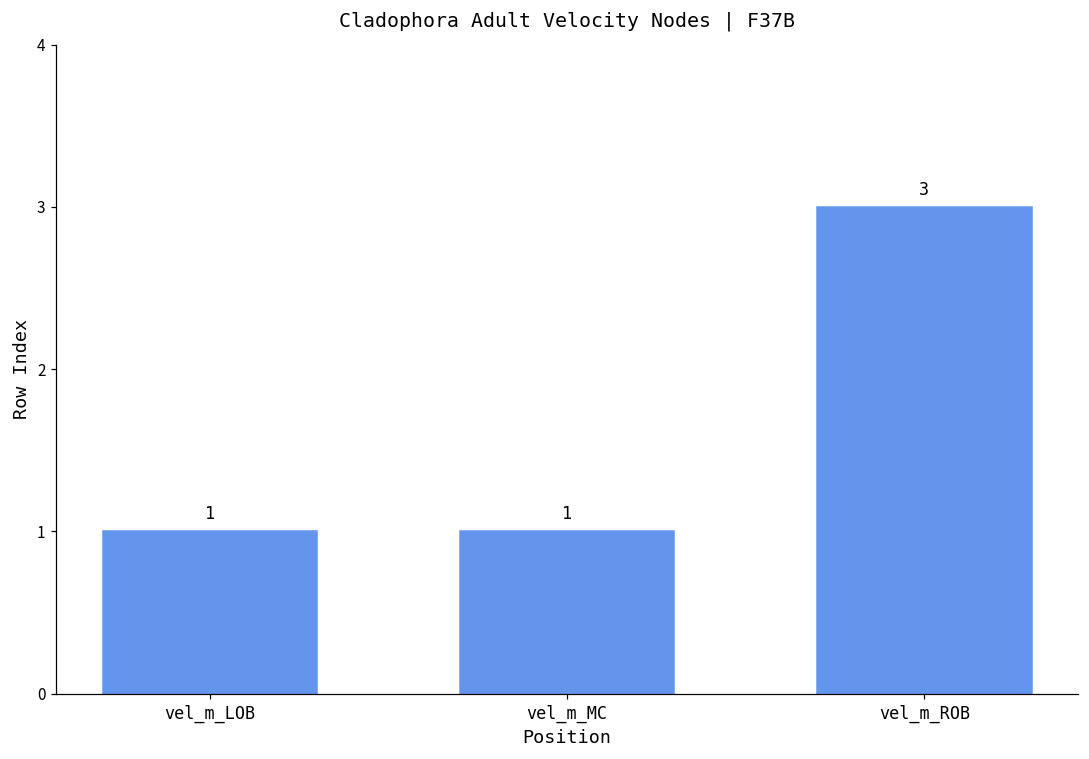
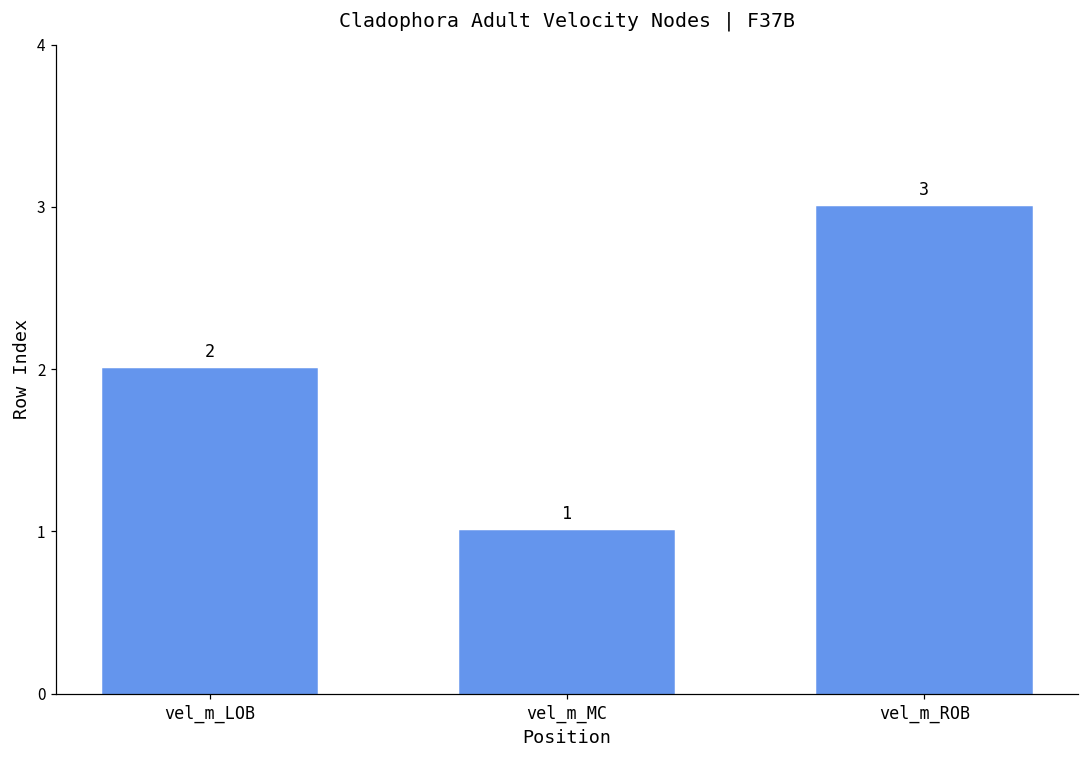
  {
-   "vel_m_LOB": 1,
+   "vel_m_LOB": 2,
    "vel_m_MC": 1,
    "vel_m_ROB": 3
  }
